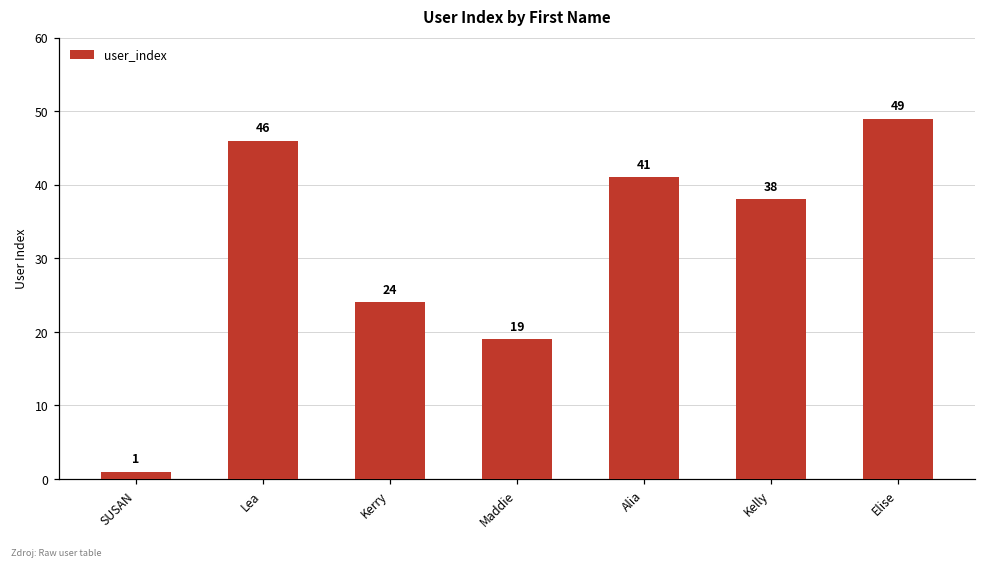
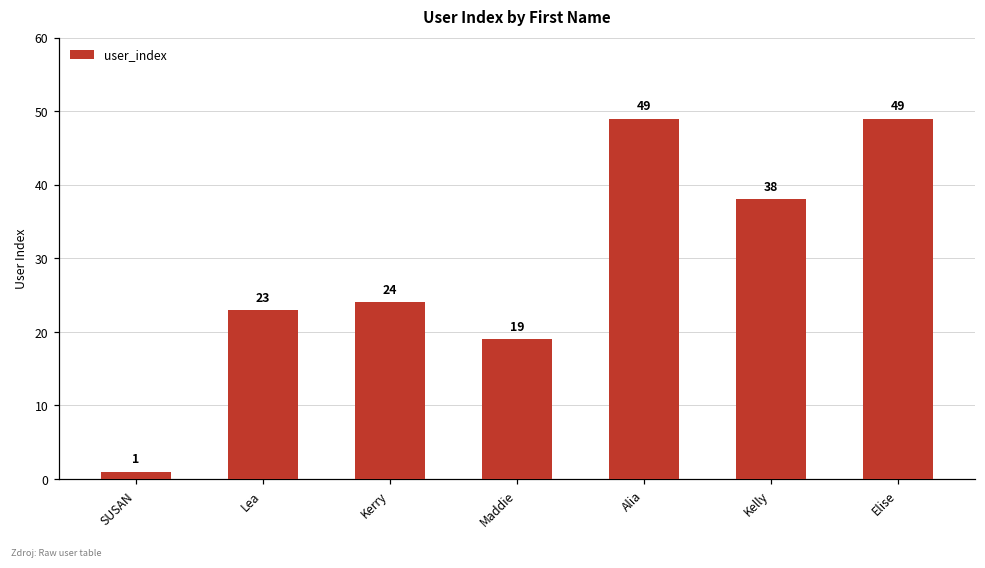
  {
    "SUSAN": 1,
-   "Lea": 46,
+   "Lea": 23,
    "Kerry": 24,
    "Maddie": 19,
-   "Alia": 41,
+   "Alia": 49,
    "Kelly": 38,
    "Elise": 49
  }
